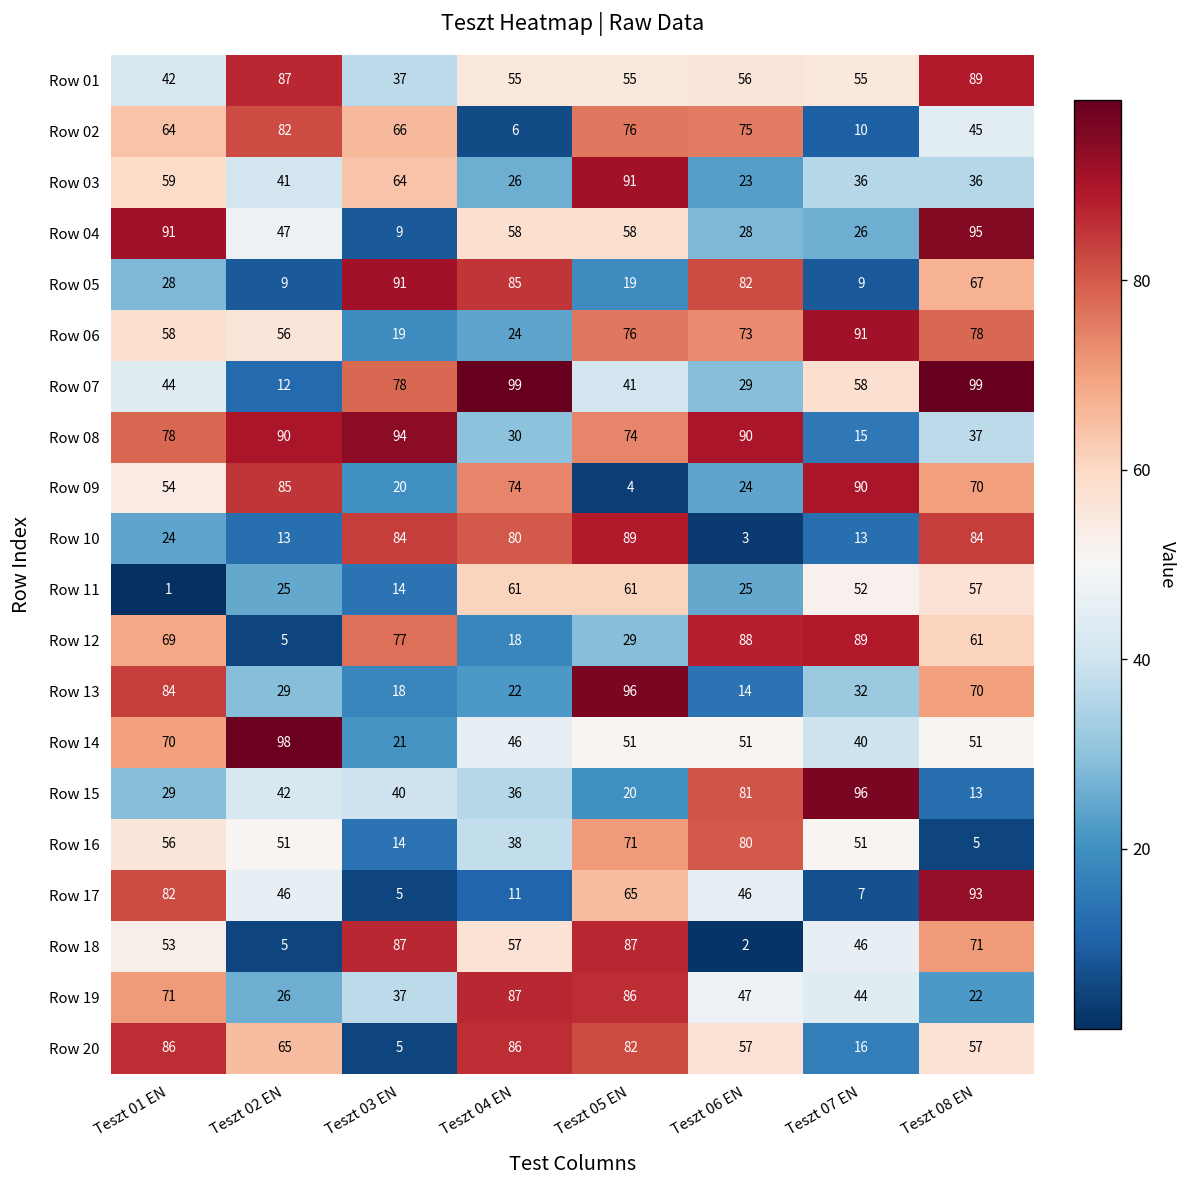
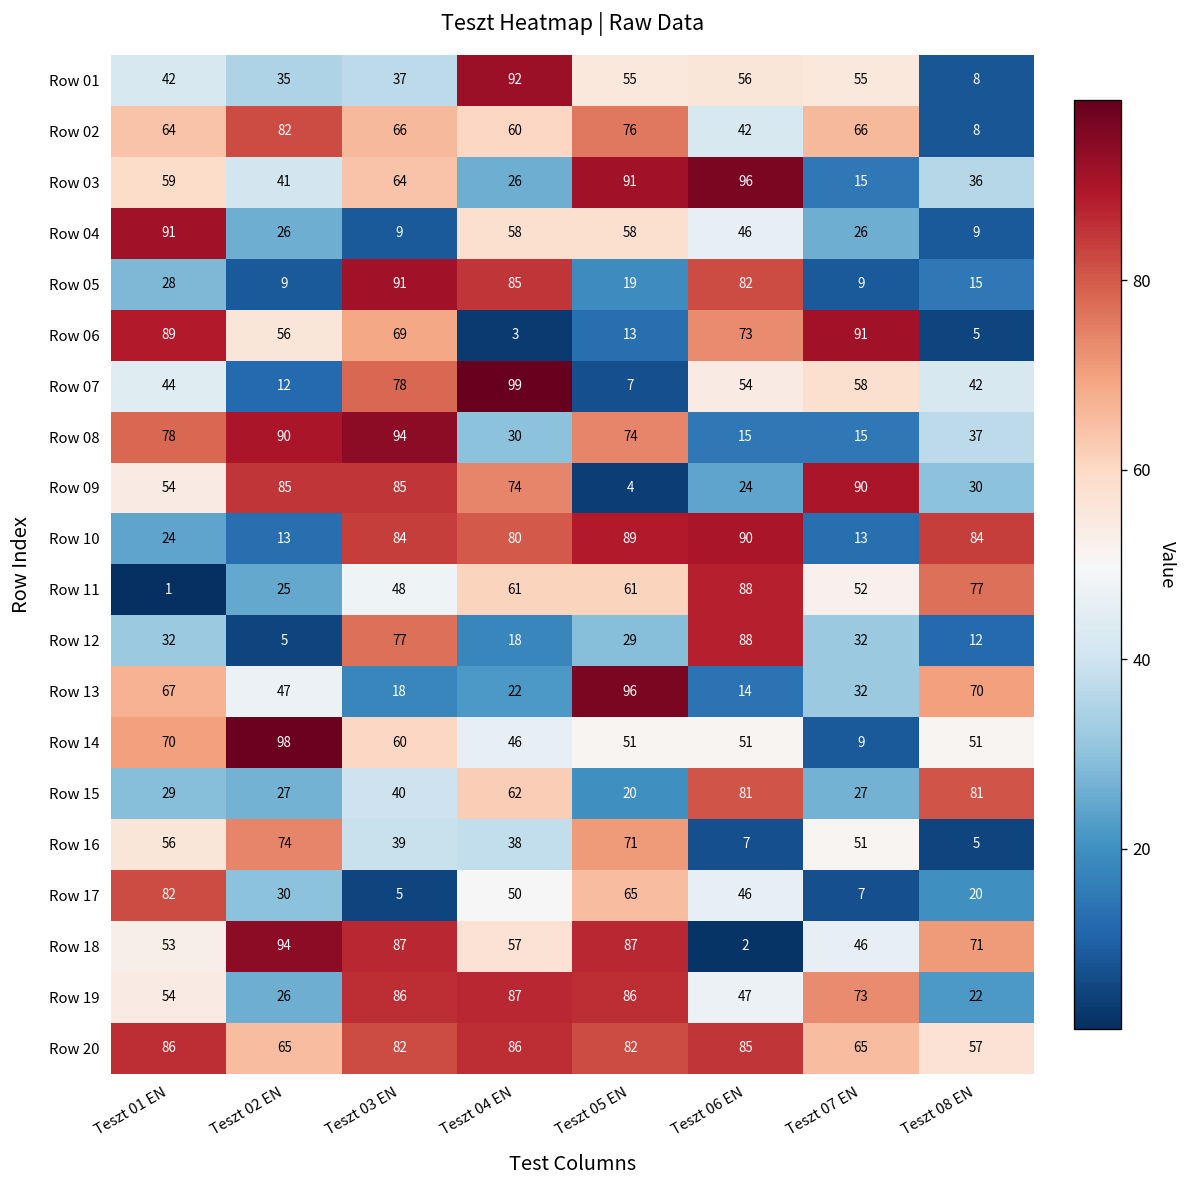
  {
    "Row 01": {
      "Teszt 01 EN": 42,
-     "Teszt 02 EN": 87,
+     "Teszt 02 EN": 35,
      "Teszt 03 EN": 37,
-     "Teszt 04 EN": 55,
+     "Teszt 04 EN": 92,
      "Teszt 05 EN": 55,
      "Teszt 06 EN": 56,
      "Teszt 07 EN": 55,
-     "Teszt 08 EN": 89
+     "Teszt 08 EN": 8
    },
    "Row 02": {
      "Teszt 01 EN": 64,
      "Teszt 02 EN": 82,
      "Teszt 03 EN": 66,
-     "Teszt 04 EN": 6,
+     "Teszt 04 EN": 60,
      "Teszt 05 EN": 76,
-     "Teszt 06 EN": 75,
-     "Teszt 07 EN": 10,
-     "Teszt 08 EN": 45
+     "Teszt 06 EN": 42,
+     "Teszt 07 EN": 66,
+     "Teszt 08 EN": 8
    },
    "Row 03": {
      "Teszt 01 EN": 59,
      "Teszt 02 EN": 41,
      "Teszt 03 EN": 64,
      "Teszt 04 EN": 26,
      "Teszt 05 EN": 91,
-     "Teszt 06 EN": 23,
-     "Teszt 07 EN": 36,
+     "Teszt 06 EN": 96,
+     "Teszt 07 EN": 15,
      "Teszt 08 EN": 36
    },
    "Row 04": {
      "Teszt 01 EN": 91,
-     "Teszt 02 EN": 47,
+     "Teszt 02 EN": 26,
      "Teszt 03 EN": 9,
      "Teszt 04 EN": 58,
      "Teszt 05 EN": 58,
-     "Teszt 06 EN": 28,
+     "Teszt 06 EN": 46,
      "Teszt 07 EN": 26,
-     "Teszt 08 EN": 95
+     "Teszt 08 EN": 9
    },
    "Row 05": {
      "Teszt 01 EN": 28,
      "Teszt 02 EN": 9,
      "Teszt 03 EN": 91,
      "Teszt 04 EN": 85,
      "Teszt 05 EN": 19,
      "Teszt 06 EN": 82,
      "Teszt 07 EN": 9,
-     "Teszt 08 EN": 67
+     "Teszt 08 EN": 15
    },
    "Row 06": {
-     "Teszt 01 EN": 58,
+     "Teszt 01 EN": 89,
      "Teszt 02 EN": 56,
-     "Teszt 03 EN": 19,
-     "Teszt 04 EN": 24,
-     "Teszt 05 EN": 76,
+     "Teszt 03 EN": 69,
+     "Teszt 04 EN": 3,
+     "Teszt 05 EN": 13,
      "Teszt 06 EN": 73,
      "Teszt 07 EN": 91,
-     "Teszt 08 EN": 78
+     "Teszt 08 EN": 5
    },
    "Row 07": {
      "Teszt 01 EN": 44,
      "Teszt 02 EN": 12,
      "Teszt 03 EN": 78,
      "Teszt 04 EN": 99,
-     "Teszt 05 EN": 41,
-     "Teszt 06 EN": 29,
+     "Teszt 05 EN": 7,
+     "Teszt 06 EN": 54,
      "Teszt 07 EN": 58,
-     "Teszt 08 EN": 99
+     "Teszt 08 EN": 42
    },
    "Row 08": {
      "Teszt 01 EN": 78,
      "Teszt 02 EN": 90,
      "Teszt 03 EN": 94,
      "Teszt 04 EN": 30,
      "Teszt 05 EN": 74,
-     "Teszt 06 EN": 90,
+     "Teszt 06 EN": 15,
      "Teszt 07 EN": 15,
      "Teszt 08 EN": 37
    },
    "Row 09": {
      "Teszt 01 EN": 54,
      "Teszt 02 EN": 85,
-     "Teszt 03 EN": 20,
+     "Teszt 03 EN": 85,
      "Teszt 04 EN": 74,
      "Teszt 05 EN": 4,
      "Teszt 06 EN": 24,
      "Teszt 07 EN": 90,
-     "Teszt 08 EN": 70
+     "Teszt 08 EN": 30
    },
    "Row 10": {
      "Teszt 01 EN": 24,
      "Teszt 02 EN": 13,
      "Teszt 03 EN": 84,
      "Teszt 04 EN": 80,
      "Teszt 05 EN": 89,
-     "Teszt 06 EN": 3,
+     "Teszt 06 EN": 90,
      "Teszt 07 EN": 13,
      "Teszt 08 EN": 84
    },
    "Row 11": {
      "Teszt 01 EN": 1,
      "Teszt 02 EN": 25,
-     "Teszt 03 EN": 14,
+     "Teszt 03 EN": 48,
      "Teszt 04 EN": 61,
      "Teszt 05 EN": 61,
-     "Teszt 06 EN": 25,
+     "Teszt 06 EN": 88,
      "Teszt 07 EN": 52,
-     "Teszt 08 EN": 57
+     "Teszt 08 EN": 77
    },
    "Row 12": {
-     "Teszt 01 EN": 69,
+     "Teszt 01 EN": 32,
      "Teszt 02 EN": 5,
      "Teszt 03 EN": 77,
      "Teszt 04 EN": 18,
      "Teszt 05 EN": 29,
      "Teszt 06 EN": 88,
-     "Teszt 07 EN": 89,
-     "Teszt 08 EN": 61
+     "Teszt 07 EN": 32,
+     "Teszt 08 EN": 12
    },
    "Row 13": {
-     "Teszt 01 EN": 84,
-     "Teszt 02 EN": 29,
+     "Teszt 01 EN": 67,
+     "Teszt 02 EN": 47,
      "Teszt 03 EN": 18,
      "Teszt 04 EN": 22,
      "Teszt 05 EN": 96,
      "Teszt 06 EN": 14,
      "Teszt 07 EN": 32,
      "Teszt 08 EN": 70
    },
    "Row 14": {
      "Teszt 01 EN": 70,
      "Teszt 02 EN": 98,
-     "Teszt 03 EN": 21,
+     "Teszt 03 EN": 60,
      "Teszt 04 EN": 46,
      "Teszt 05 EN": 51,
      "Teszt 06 EN": 51,
-     "Teszt 07 EN": 40,
+     "Teszt 07 EN": 9,
      "Teszt 08 EN": 51
    },
    "Row 15": {
      "Teszt 01 EN": 29,
-     "Teszt 02 EN": 42,
+     "Teszt 02 EN": 27,
      "Teszt 03 EN": 40,
-     "Teszt 04 EN": 36,
+     "Teszt 04 EN": 62,
      "Teszt 05 EN": 20,
      "Teszt 06 EN": 81,
-     "Teszt 07 EN": 96,
-     "Teszt 08 EN": 13
+     "Teszt 07 EN": 27,
+     "Teszt 08 EN": 81
    },
    "Row 16": {
      "Teszt 01 EN": 56,
-     "Teszt 02 EN": 51,
-     "Teszt 03 EN": 14,
+     "Teszt 02 EN": 74,
+     "Teszt 03 EN": 39,
      "Teszt 04 EN": 38,
      "Teszt 05 EN": 71,
-     "Teszt 06 EN": 80,
+     "Teszt 06 EN": 7,
      "Teszt 07 EN": 51,
      "Teszt 08 EN": 5
    },
    "Row 17": {
      "Teszt 01 EN": 82,
-     "Teszt 02 EN": 46,
+     "Teszt 02 EN": 30,
      "Teszt 03 EN": 5,
-     "Teszt 04 EN": 11,
+     "Teszt 04 EN": 50,
      "Teszt 05 EN": 65,
      "Teszt 06 EN": 46,
      "Teszt 07 EN": 7,
-     "Teszt 08 EN": 93
+     "Teszt 08 EN": 20
    },
    "Row 18": {
      "Teszt 01 EN": 53,
-     "Teszt 02 EN": 5,
+     "Teszt 02 EN": 94,
      "Teszt 03 EN": 87,
      "Teszt 04 EN": 57,
      "Teszt 05 EN": 87,
      "Teszt 06 EN": 2,
      "Teszt 07 EN": 46,
      "Teszt 08 EN": 71
    },
    "Row 19": {
-     "Teszt 01 EN": 71,
+     "Teszt 01 EN": 54,
      "Teszt 02 EN": 26,
-     "Teszt 03 EN": 37,
+     "Teszt 03 EN": 86,
      "Teszt 04 EN": 87,
      "Teszt 05 EN": 86,
      "Teszt 06 EN": 47,
-     "Teszt 07 EN": 44,
+     "Teszt 07 EN": 73,
      "Teszt 08 EN": 22
    },
    "Row 20": {
      "Teszt 01 EN": 86,
      "Teszt 02 EN": 65,
-     "Teszt 03 EN": 5,
+     "Teszt 03 EN": 82,
      "Teszt 04 EN": 86,
      "Teszt 05 EN": 82,
-     "Teszt 06 EN": 57,
-     "Teszt 07 EN": 16,
+     "Teszt 06 EN": 85,
+     "Teszt 07 EN": 65,
      "Teszt 08 EN": 57
    }
  }
